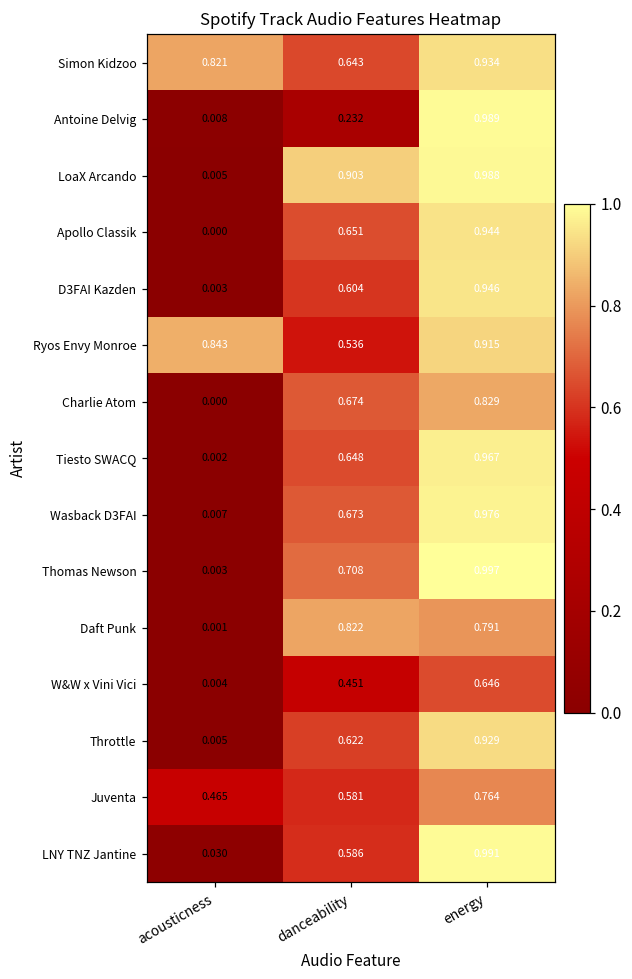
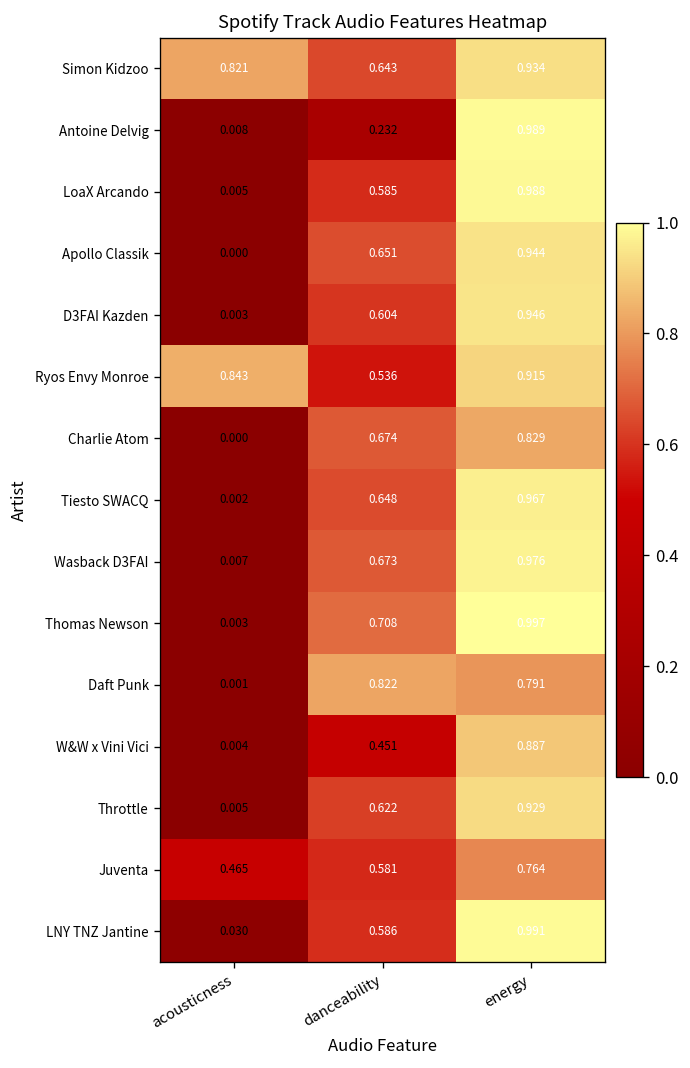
  {
    "Simon Kidzoo": {
      "acousticness": 0.821,
      "danceability": 0.643,
      "energy": 0.934
    },
    "Antoine Delvig": {
      "acousticness": 0.008,
      "danceability": 0.232,
      "energy": 0.989
    },
    "LoaX Arcando": {
      "acousticness": 0.005,
-     "danceability": 0.903,
+     "danceability": 0.585,
      "energy": 0.988
    },
    "Apollo Classik": {
      "acousticness": 0.000,
      "danceability": 0.651,
      "energy": 0.944
    },
    "D3FAI Kazden": {
      "acousticness": 0.003,
      "danceability": 0.604,
      "energy": 0.946
    },
    "Ryos Envy Monroe": {
      "acousticness": 0.843,
      "danceability": 0.536,
      "energy": 0.915
    },
    "Charlie Atom": {
      "acousticness": 0.000,
      "danceability": 0.674,
      "energy": 0.829
    },
    "Tiesto SWACQ": {
      "acousticness": 0.002,
      "danceability": 0.648,
      "energy": 0.967
    },
    "Wasback D3FAI": {
      "acousticness": 0.007,
      "danceability": 0.673,
      "energy": 0.976
    },
    "Thomas Newson": {
      "acousticness": 0.003,
      "danceability": 0.708,
      "energy": 0.997
    },
    "Daft Punk": {
      "acousticness": 0.001,
      "danceability": 0.822,
      "energy": 0.791
    },
    "W&W x Vini Vici": {
      "acousticness": 0.004,
      "danceability": 0.451,
-     "energy": 0.646
+     "energy": 0.887
    },
    "Throttle": {
      "acousticness": 0.005,
      "danceability": 0.622,
      "energy": 0.929
    },
    "Juventa": {
      "acousticness": 0.465,
      "danceability": 0.581,
      "energy": 0.764
    },
    "LNY TNZ Jantine": {
      "acousticness": 0.030,
      "danceability": 0.586,
      "energy": 0.991
    }
  }
